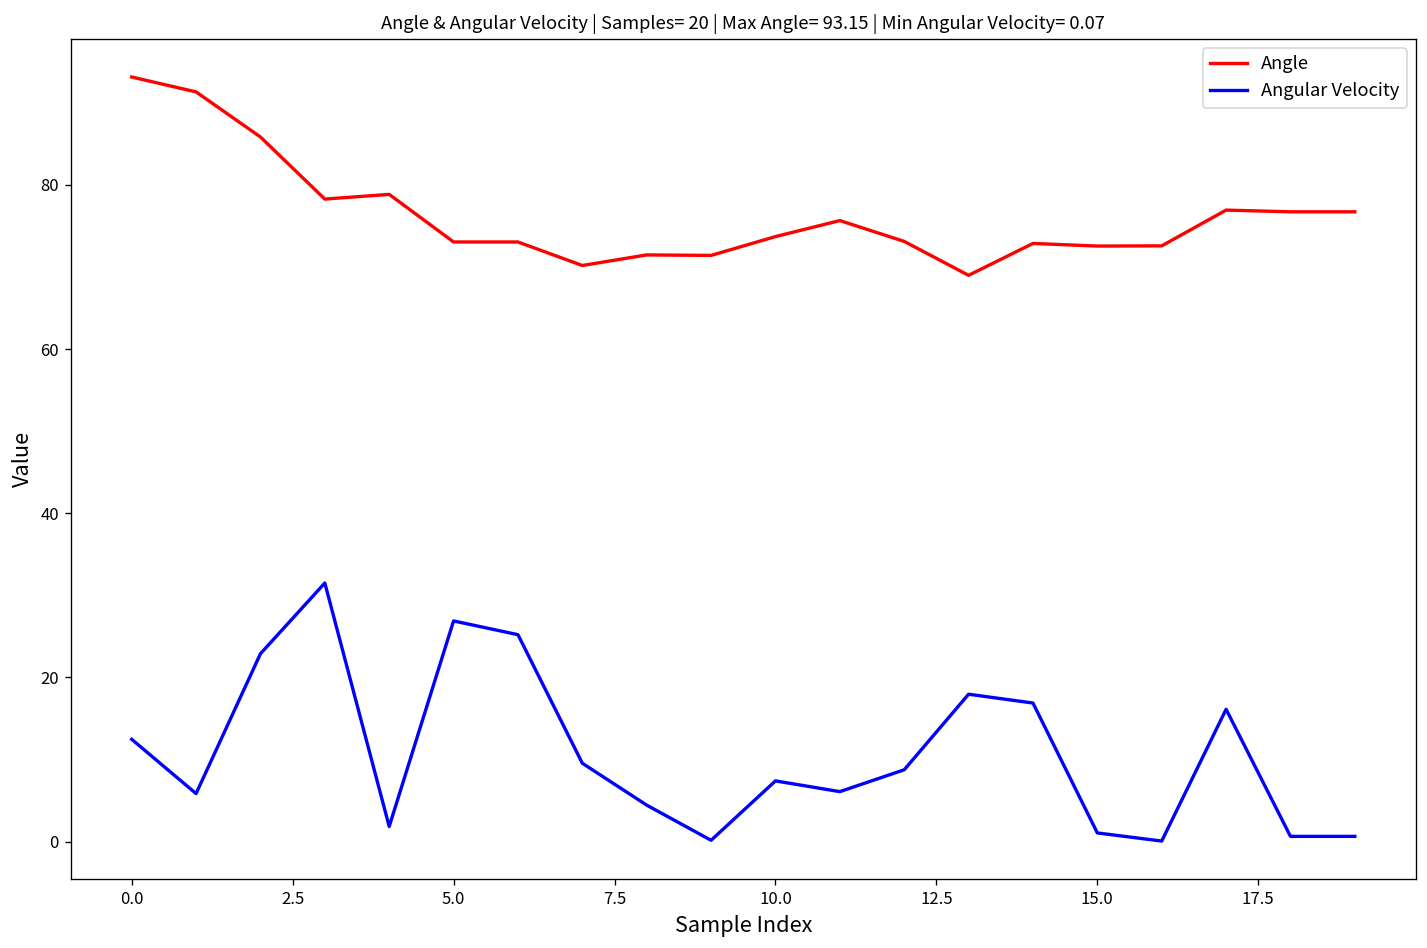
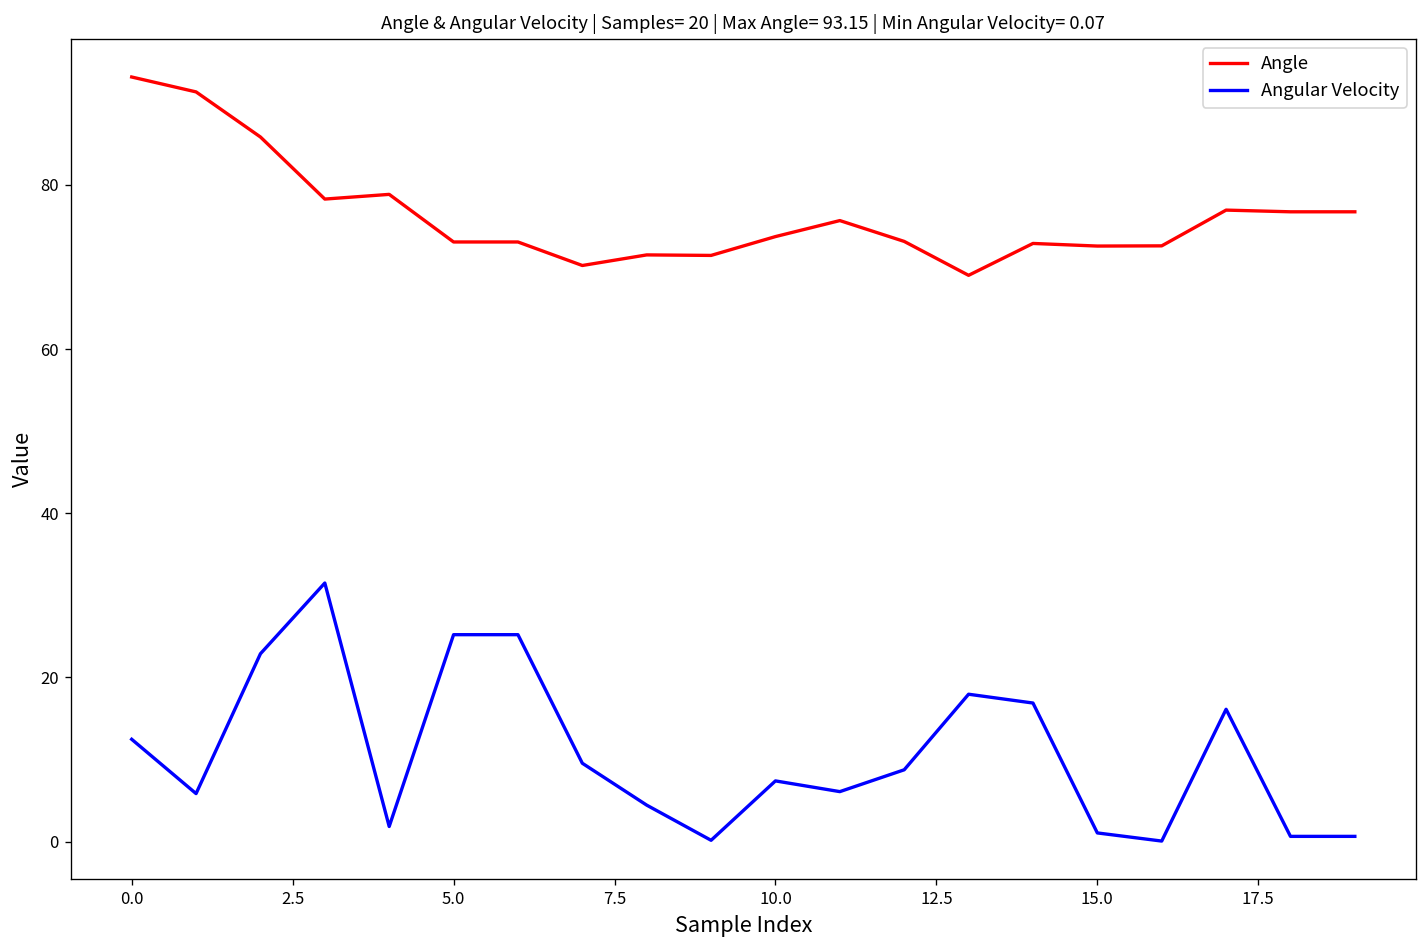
  {
    "Angle": {
      "0.0": 93,
      "5.0": 73,
      "10.0": 74,
      "15.0": 73
    },
    "Angular Velocity": {
      "0.0": 12,
-     "5.0": 27,
+     "5.0": 25,
      "10.0": 7,
      "15.0": 1
    }
  }
